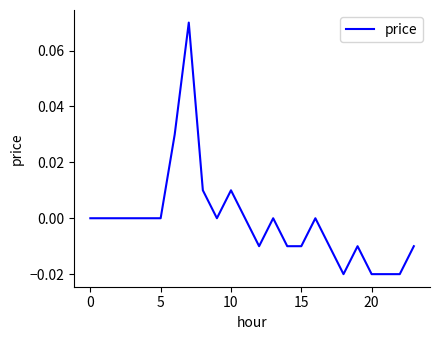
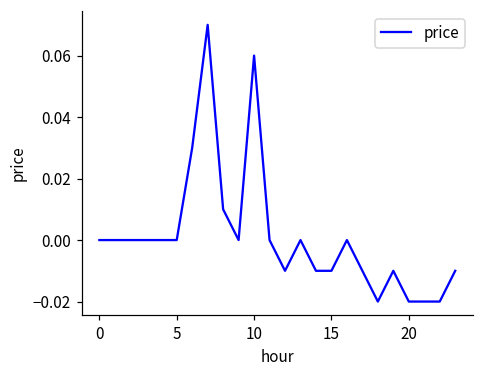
  {
    "0": 0.00,
    "5": 0.00,
-   "10": 0.01,
+   "10": 0.06,
    "15": -0.01,
    "20": -0.02
  }
